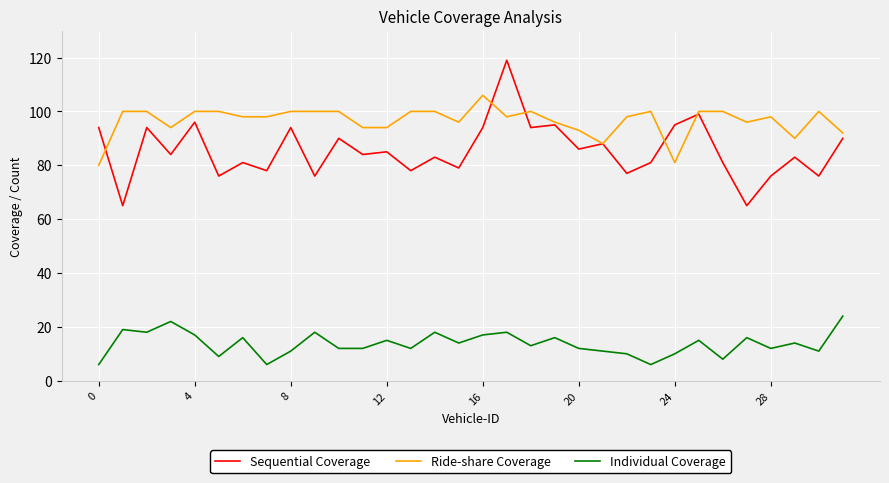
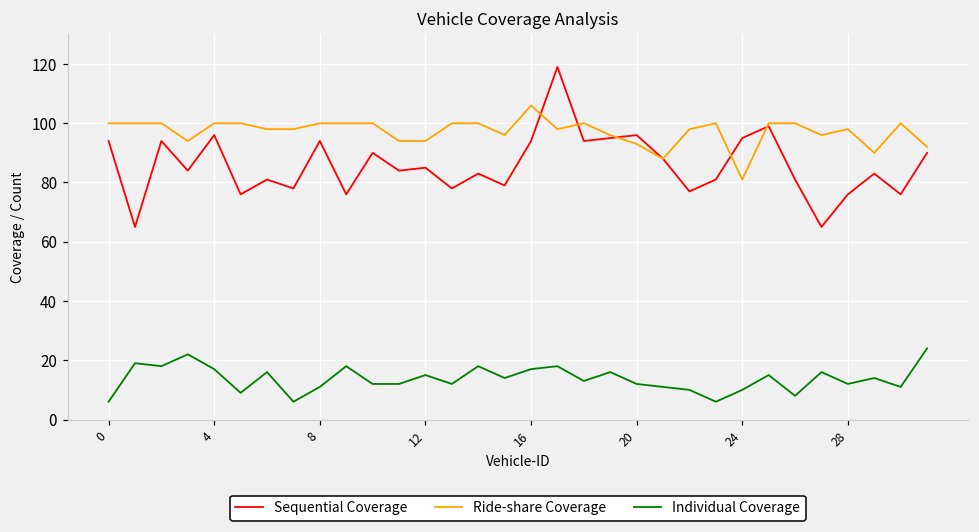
  {
    "Sequential Coverage": {
      "0": 94,
      "4": 96,
      "8": 94,
      "12": 85,
      "16": 94,
-     "20": 86,
+     "20": 96,
      "24": 95,
      "28": 76
    },
    "Ride-share Coverage": {
-     "0": 80,
+     "0": 100,
      "4": 100,
      "8": 100,
      "12": 94,
      "16": 106,
      "20": 93,
      "24": 81,
      "28": 98
    },
    "Individual Coverage": {
      "0": 6,
      "4": 17,
      "8": 11,
      "12": 15,
      "16": 17,
      "20": 12,
      "24": 10,
      "28": 12
    }
  }
